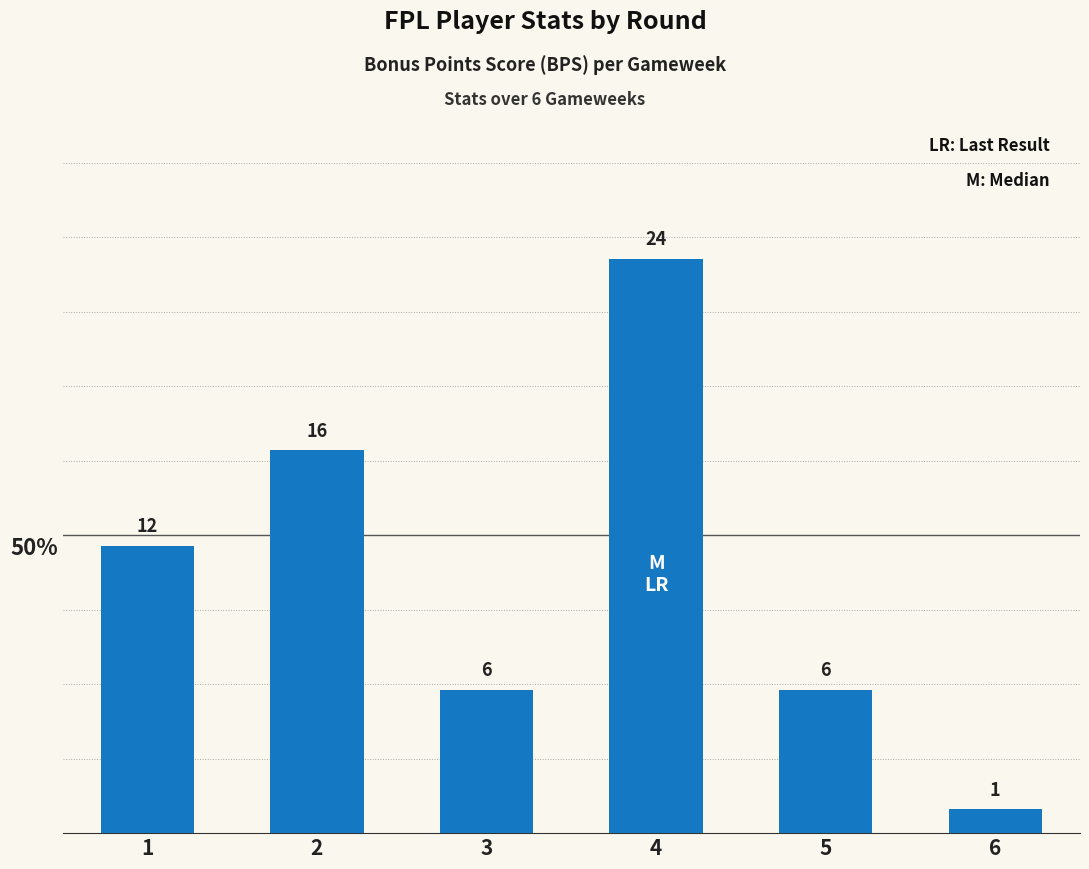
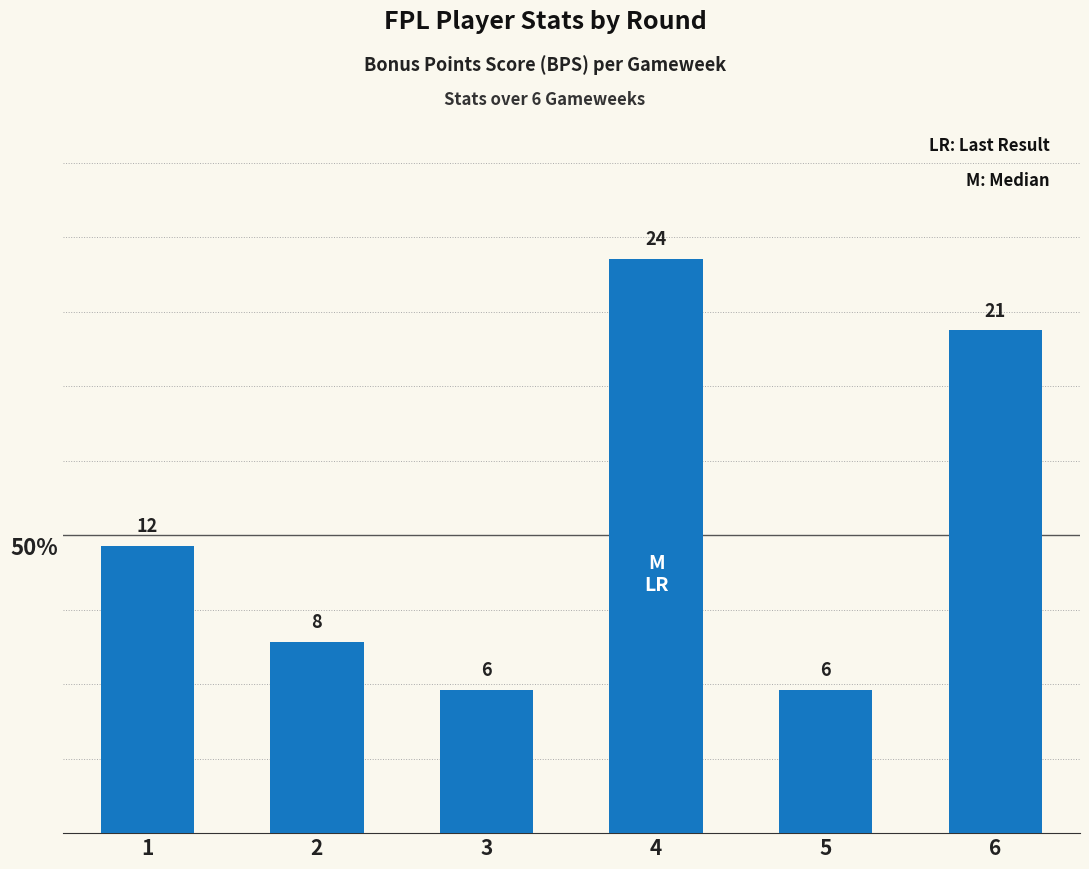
  {
    "1": 12,
-   "2": 16,
+   "2": 8,
    "3": 6,
    "4": 24,
    "5": 6,
-   "6": 1
+   "6": 21
  }
